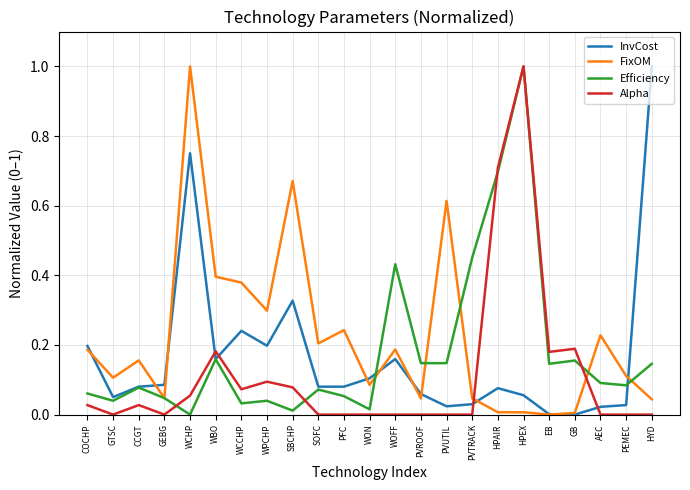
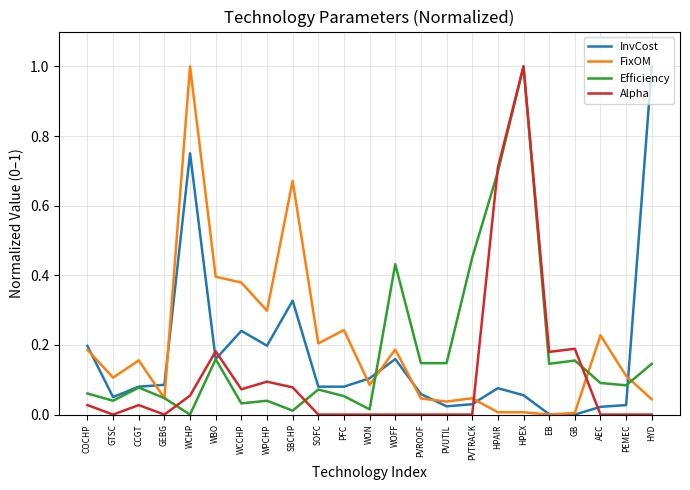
  {
    "InvCost": {
      "COCHP": 0.20,
      "GTSC": 0.05,
      "GEBG": 0.09,
      "WCHP": 0.75,
      "WCCHP": 0.24,
      "WPCHP": 0.20,
      "SBCHP": 0.33,
      "SOFC": 0.08,
      "PFC": 0.08,
      "WON": 0.10,
      "WOFF": 0.16,
      "PVROOF": 0.06,
      "PVUTIL": 0.02,
      "PVTRACK": 0.03,
      "HPAIR": 0.08,
      "HPEX": 0.06,
      "AEC": 0.02,
      "PEMEC": 0.03
    },
    "FixOM": {
      "COCHP": 0.19,
      "GTSC": 0.11,
      "CCGT": 0.16,
      "WCHP": 1.00,
      "WBO": 0.40,
      "WCCHP": 0.38,
      "WPCHP": 0.30,
      "SBCHP": 0.67,
      "SOFC": 0.20,
      "PFC": 0.24,
      "WON": 0.09,
      "WOFF": 0.19,
      "PVROOF": 0.05,
-     "PVUTIL": 0.61,
+     "PVUTIL": 0.04,
      "PVTRACK": 0.05,
      "HPAIR": 0.01,
      "HPEX": 0.01,
      "AEC": 0.23,
      "PEMEC": 0.11,
      "HYD": 0.04
    },
    "Efficiency": {
      "COCHP": 0.06,
      "GTSC": 0.04,
      "WCHP": 0.00,
      "WCCHP": 0.03,
      "WPCHP": 0.04,
      "SBCHP": 0.01,
      "SOFC": 0.07,
      "PFC": 0.05,
      "WON": 0.02,
      "WOFF": 0.43,
      "PVROOF": 0.15,
      "PVUTIL": 0.15,
      "PVTRACK": 0.45,
      "HPAIR": 0.70,
      "EB": 0.15,
      "GB": 0.16,
      "AEC": 0.09,
      "PEMEC": 0.08,
      "HYD": 0.15
    },
    "Alpha": {
      "COCHP": 0.03,
      "GTSC": 0.00,
      "CCGT": 0.03,
      "GEBG": 0.00,
      "WCHP": 0.05,
      "WBO": 0.18,
      "WCCHP": 0.07,
      "WPCHP": 0.09,
      "SBCHP": 0.08,
      "SOFC": 0.00,
      "PFC": 0.00,
      "WON": 0.00,
      "WOFF": 0.00,
      "PVROOF": 0.00,
      "PVUTIL": 0.00,
      "PVTRACK": 0.00,
      "HPAIR": 0.71,
      "EB": 0.18,
      "GB": 0.19,
      "AEC": 0.00,
      "PEMEC": 0.00,
      "HYD": 0.00
    }
  }
